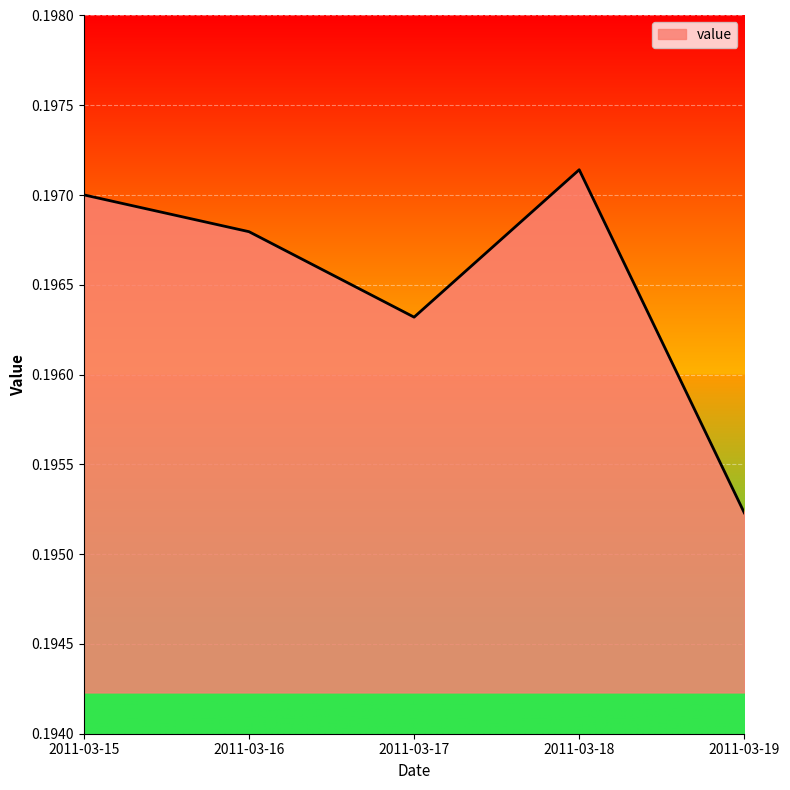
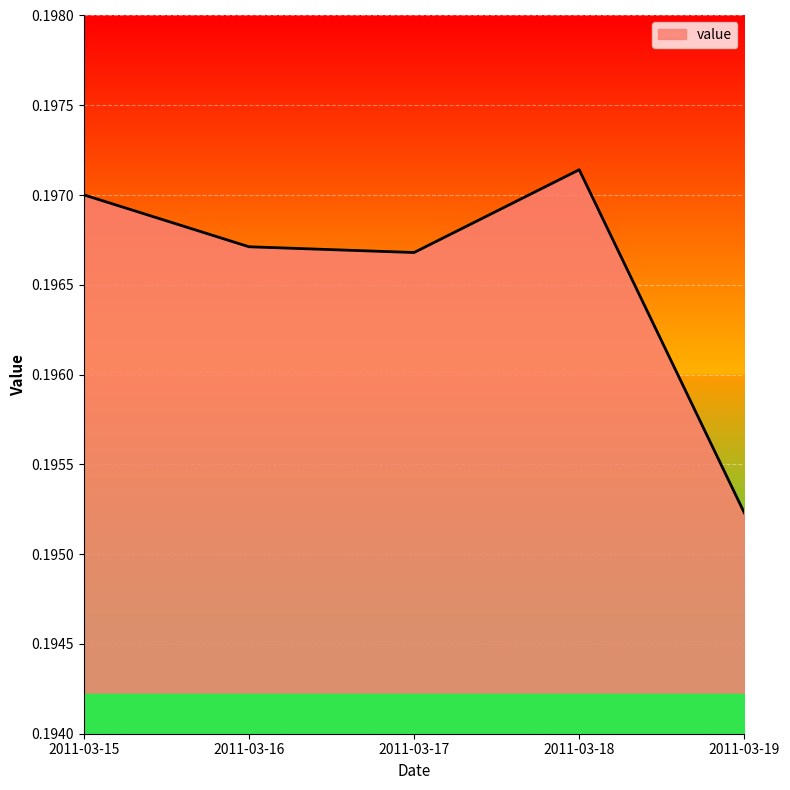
  {
    "2011-03-15": 0.19700,
-   "2011-03-16": 0.19680,
-   "2011-03-17": 0.19632,
+   "2011-03-16": 0.19671,
+   "2011-03-17": 0.19668,
    "2011-03-18": 0.19714,
    "2011-03-19": 0.19523
  }
